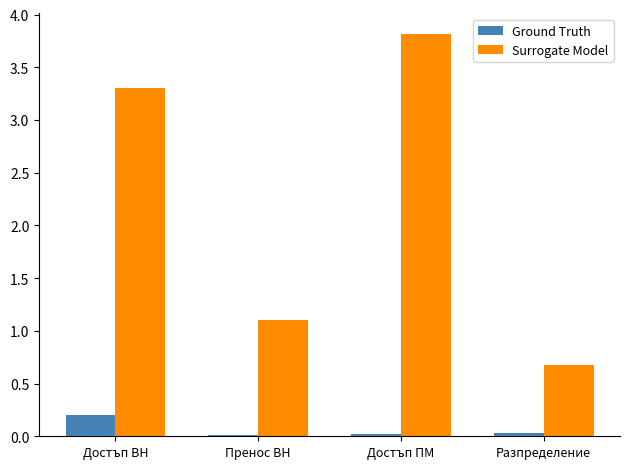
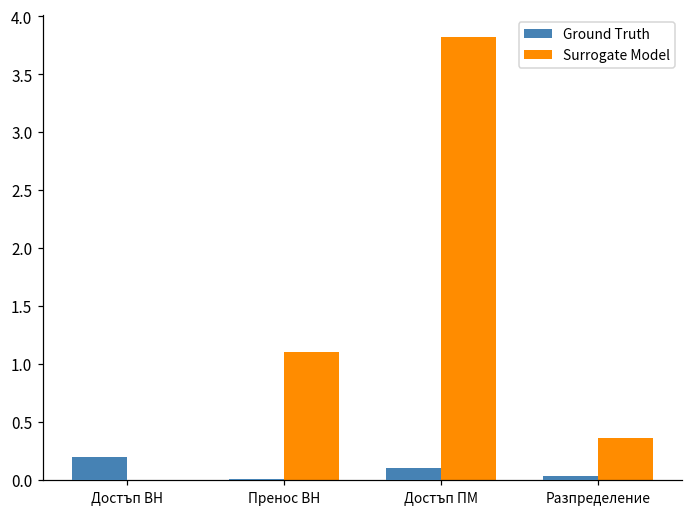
  {
    "Ground Truth": {
      "Достъп ВН": 0.20,
-     "Достъп ПМ": 0.02,
+     "Достъп ПМ": 0.10,
      "Разпределение": 0.04
    },
    "Surrogate Model": {
-     "Достъп ВН": 3.3,
+     "Достъп ВН": 0.0,
      "Пренос ВН": 1.10,
      "Достъп ПМ": 3.82,
-     "Разпределение": 0.68
+     "Разпределение": 0.36
    }
  }
